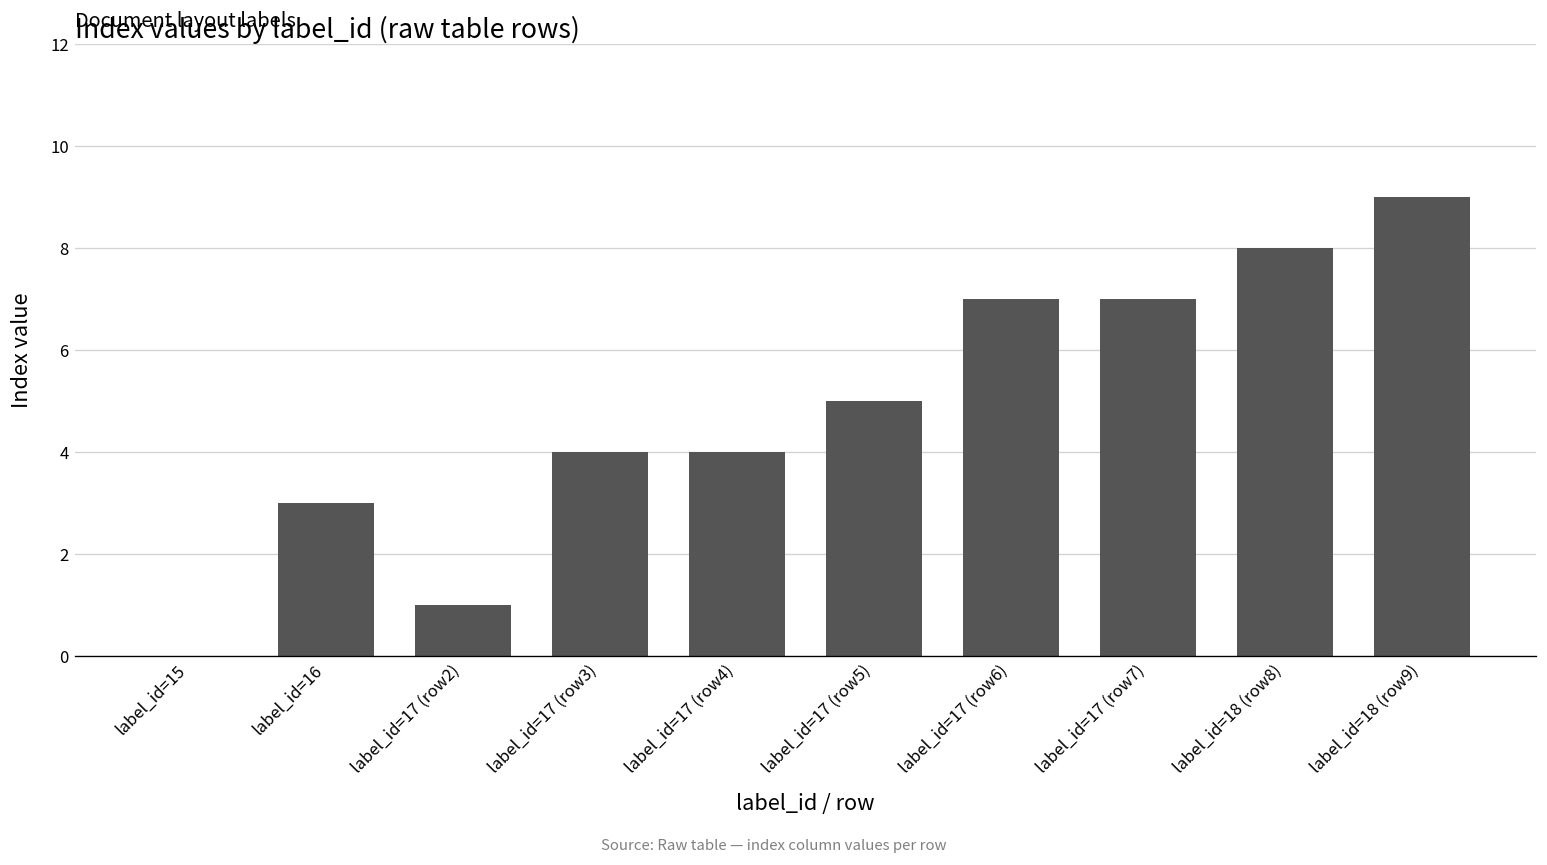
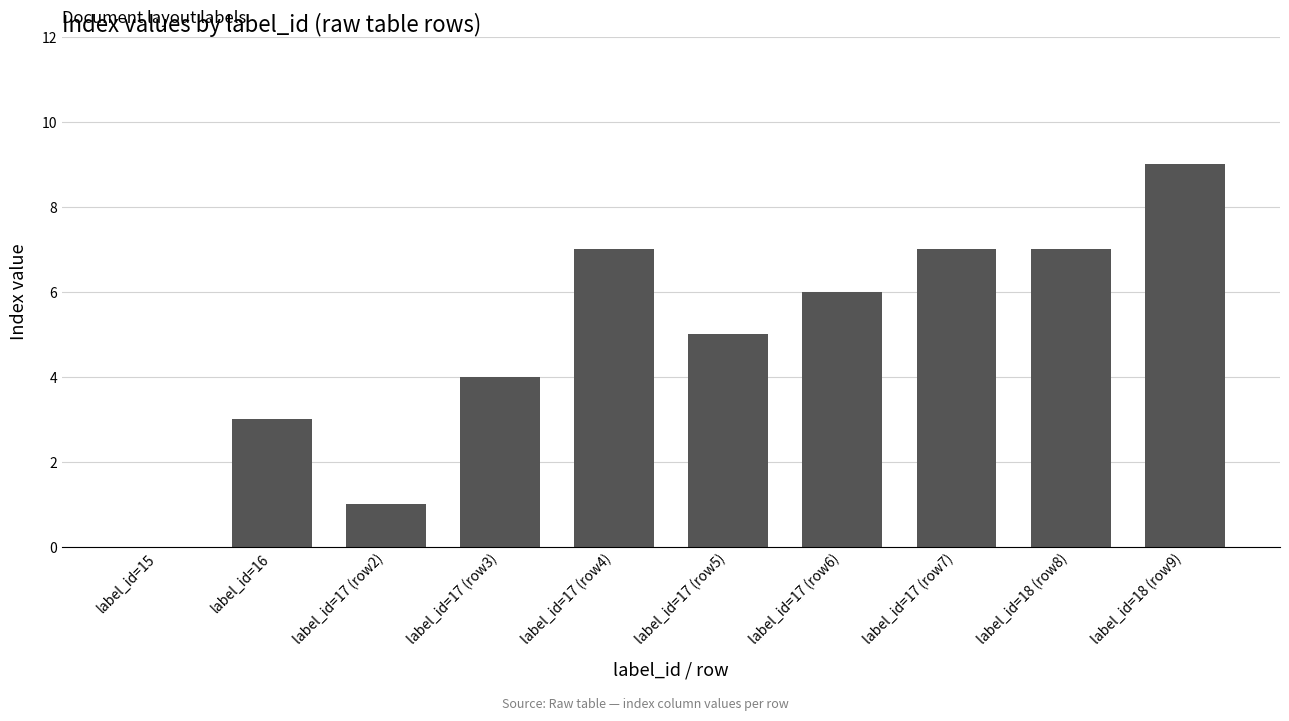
  {
    "label_id=15": 0,
    "label_id=16": 3,
    "label_id=17 (row2)": 1,
    "label_id=17 (row3)": 4,
-   "label_id=17 (row4)": 4,
+   "label_id=17 (row4)": 7,
    "label_id=17 (row5)": 5,
-   "label_id=17 (row6)": 7,
+   "label_id=17 (row6)": 6,
    "label_id=17 (row7)": 7,
-   "label_id=18 (row8)": 8,
+   "label_id=18 (row8)": 7,
    "label_id=18 (row9)": 9
  }
